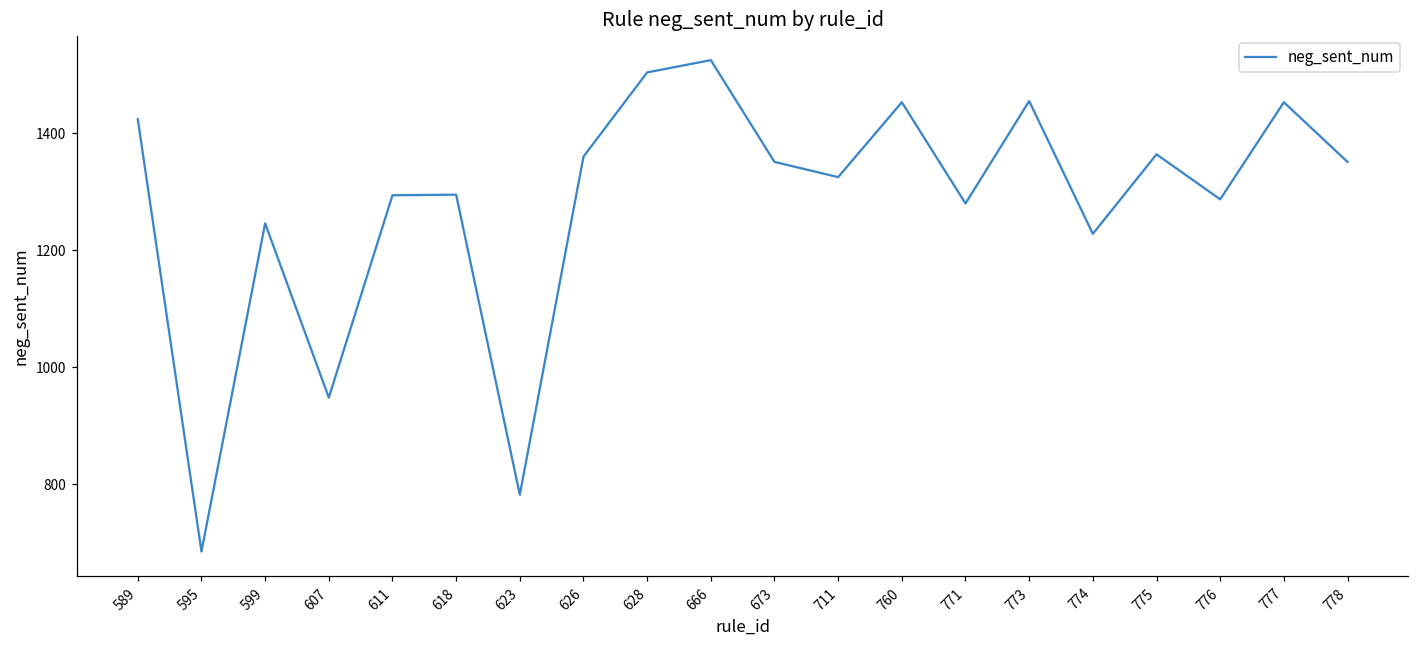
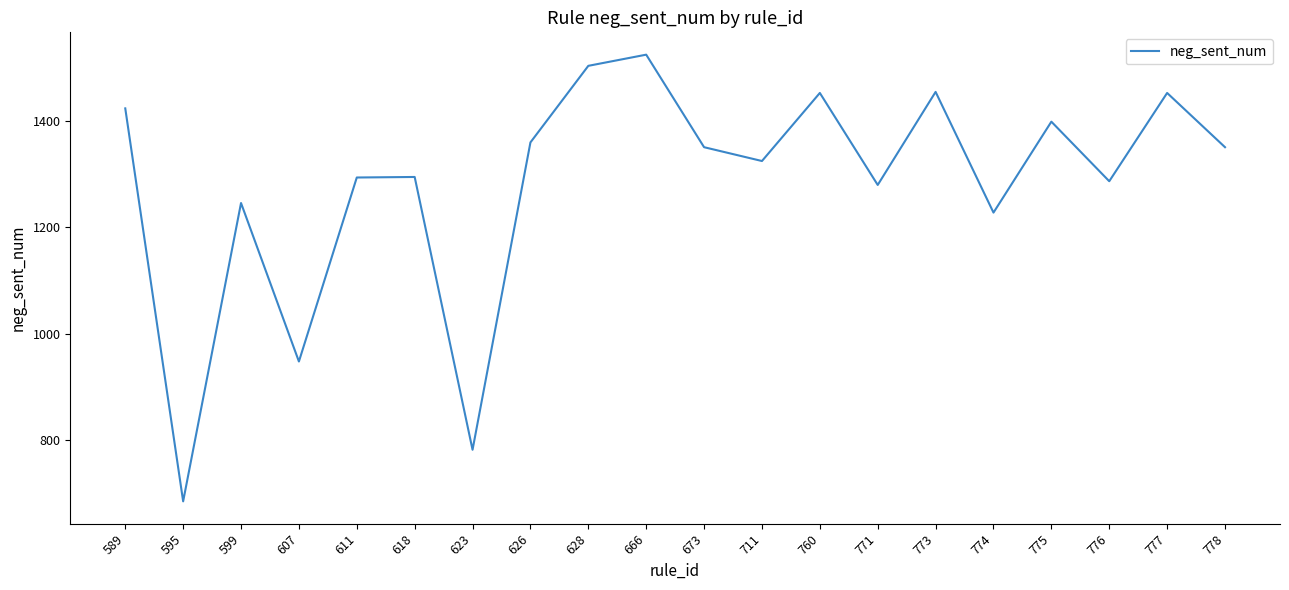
  {
    "589": 1420,
    "595": 690,
    "599": 1250,
    "607": 950,
    "611": 1290,
    "618": 1300,
    "623": 780,
    "626": 1360,
    "628": 1500,
    "666": 1530,
    "673": 1350,
    "711": 1330,
    "760": 1450,
    "771": 1280,
    "773": 1460,
    "774": 1230,
-   "775": 1360,
+   "775": 1400,
    "776": 1290,
    "777": 1450,
    "778": 1350
  }
